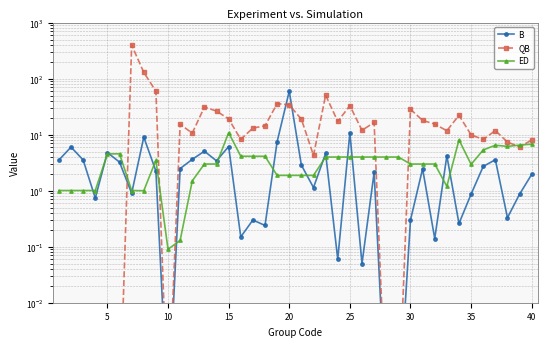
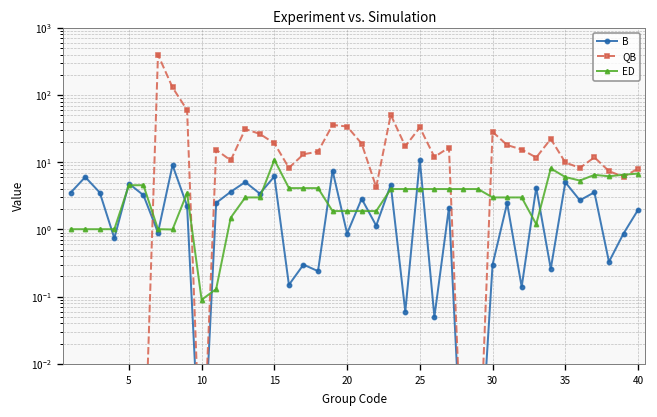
  {
    "B": {
      "15": 6,
-     "20": 60,
+     "20": 0.9,
      "25": 11,
      "30": 0.3,
-     "35": 0.9,
+     "35": 5,
      "40": 2.0
    },
    "QB": {
      "15": 19,
      "20": 30,
      "25": 30,
      "30": 30,
      "35": 10,
      "40": 8
    },
    "ED": {
      "10": 0.09,
      "15": 11,
      "20": 2,
      "25": 4,
      "30": 3,
-     "35": 3,
+     "35": 6,
      "40": 7
    }
  }
